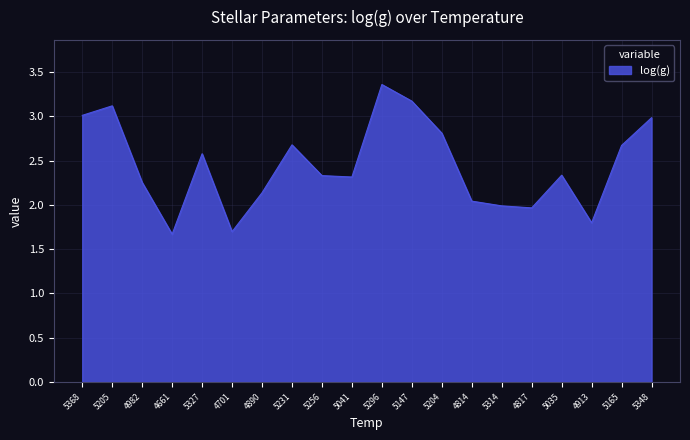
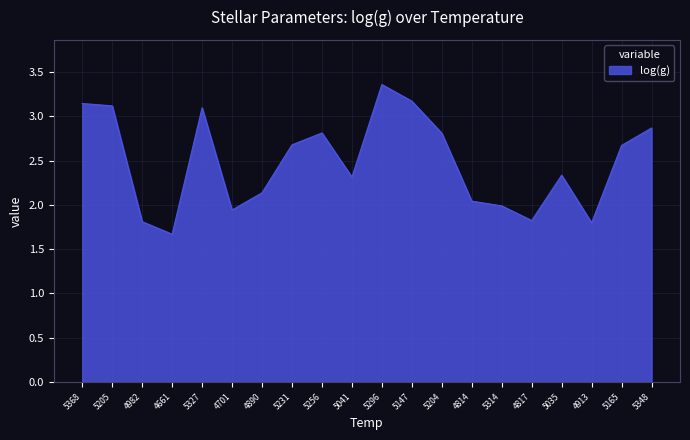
  {
-   "5368": 3.0,
+   "5368": 3.1,
    "5205": 3.1,
-   "4982": 2.3,
+   "4982": 1.8,
    "4661": 1.7,
-   "5327": 2.6,
-   "4701": 1.7,
+   "5327": 3.1,
+   "4701": 1.9,
    "4890": 2.1,
    "5231": 2.7,
-   "5256": 2.3,
+   "5256": 2.8,
    "5041": 2.3,
    "5296": 3.4,
    "5147": 3.2,
    "5204": 2.8,
    "4814": 2.0,
    "5314": 2.0,
-   "4817": 2.0,
+   "4817": 1.8,
    "5035": 2.3,
    "4913": 1.8,
    "5165": 2.7,
-   "5348": 3.0
+   "5348": 2.9
  }
